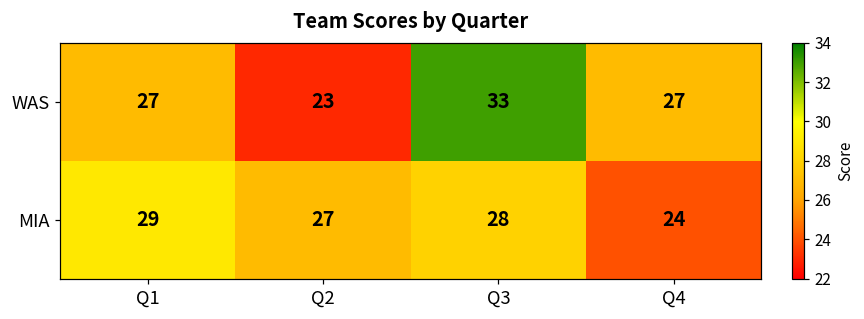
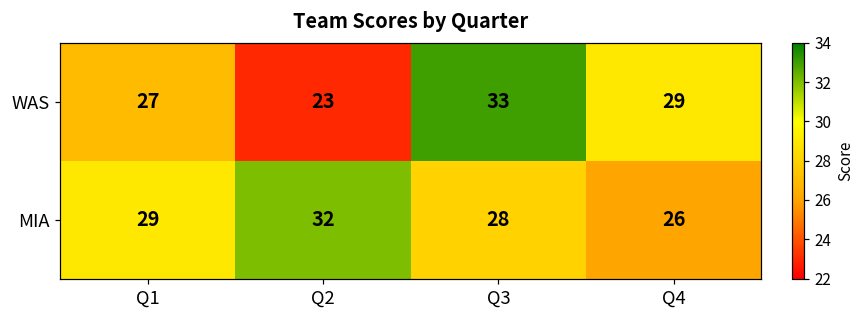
  {
    "WAS": {
      "Q1": 27,
      "Q2": 23,
      "Q3": 33,
-     "Q4": 27
+     "Q4": 29
    },
    "MIA": {
      "Q1": 29,
-     "Q2": 27,
+     "Q2": 32,
      "Q3": 28,
-     "Q4": 24
+     "Q4": 26
    }
  }
